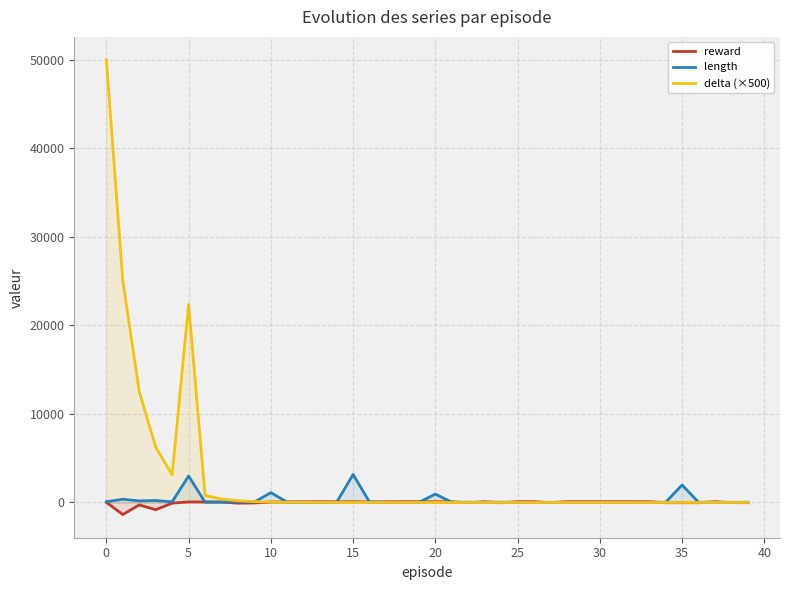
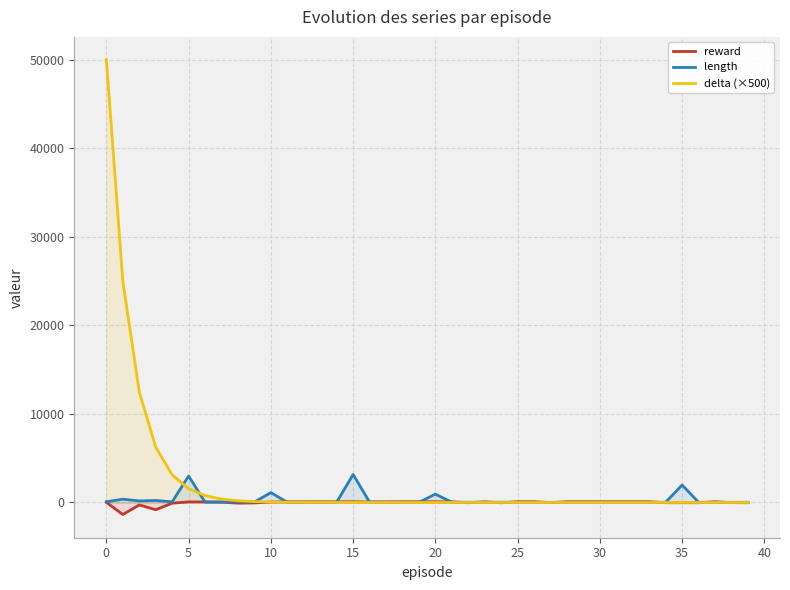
  {
    "length": {
      "5": 3000,
      "10": 1000,
      "15": 3000,
      "20": 1000,
      "35": 2000
    },
    "delta (×500)": {
      "0": 50000,
-     "5": 22000
+     "5": 2000
    }
  }
